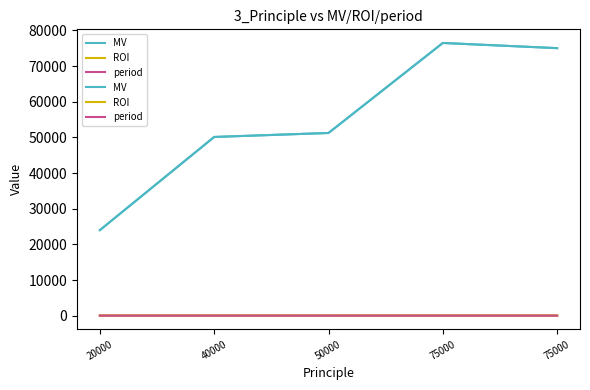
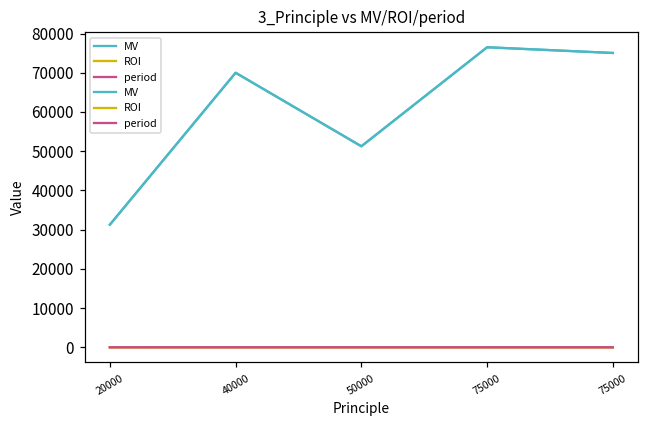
  {
    "MV": {
-     "20000": 24000,
-     "40000": 50000,
+     "20000": 31000,
+     "40000": 70000,
      "50000": 51000
    },
    "period": {
      "20000": 0,
      "40000": 0,
      "50000": 0
    }
  }
